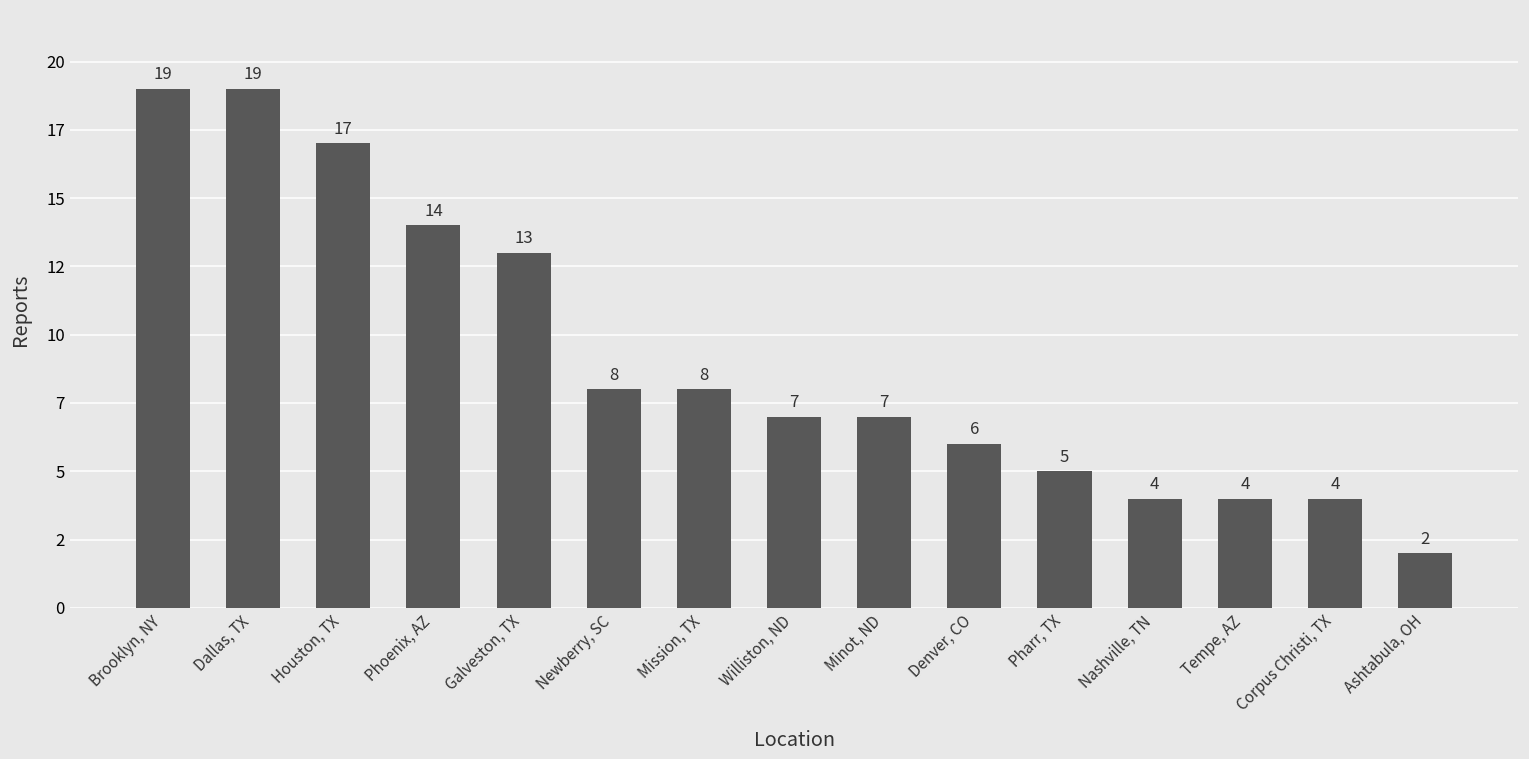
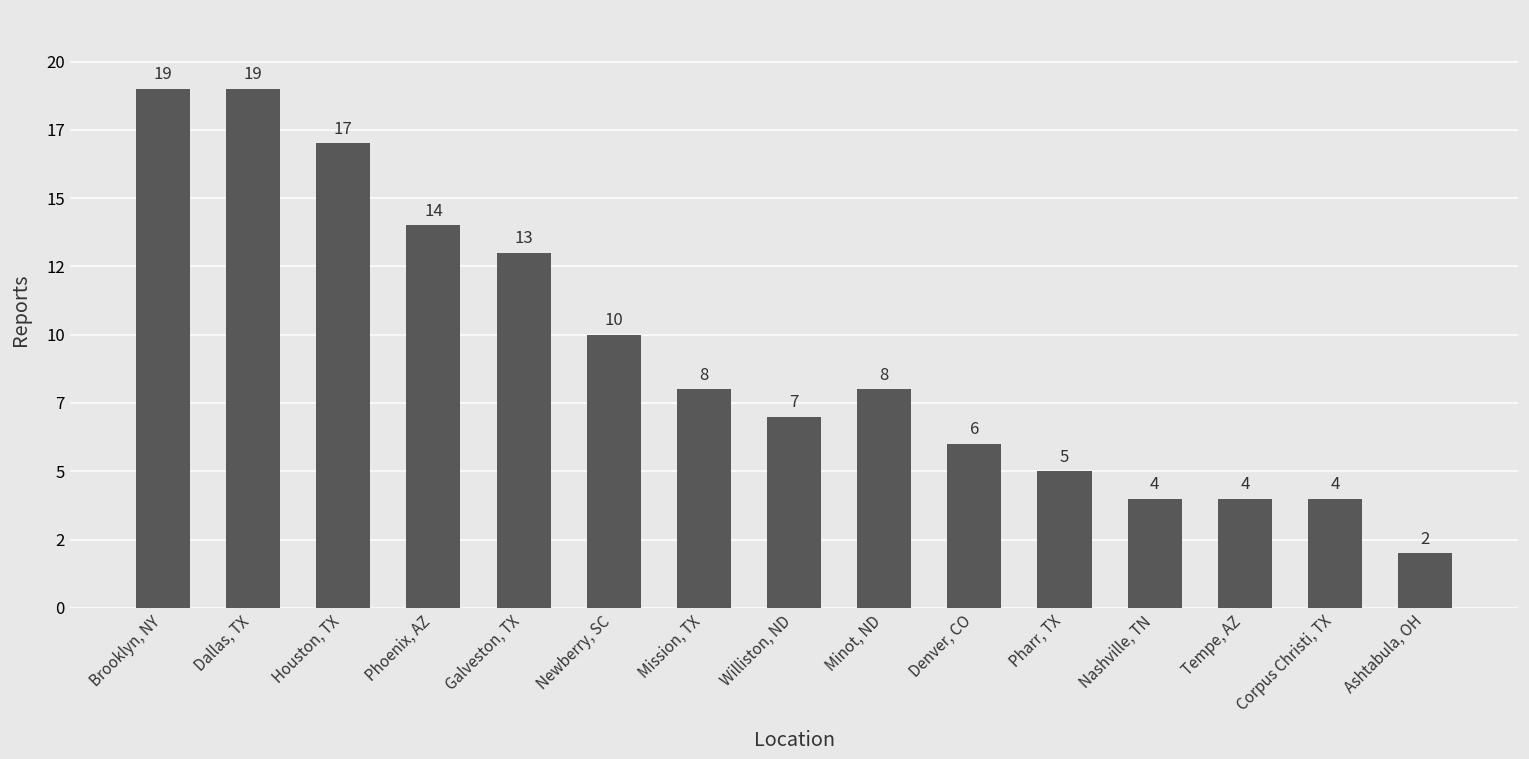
  {
    "Brooklyn, NY": 19,
    "Dallas, TX": 19,
    "Houston, TX": 17,
    "Phoenix, AZ": 14,
    "Galveston, TX": 13,
-   "Newberry, SC": 8,
+   "Newberry, SC": 10,
    "Mission, TX": 8,
    "Williston, ND": 7,
-   "Minot, ND": 7,
+   "Minot, ND": 8,
    "Denver, CO": 6,
    "Pharr, TX": 5,
    "Nashville, TN": 4,
    "Tempe, AZ": 4,
    "Corpus Christi, TX": 4,
    "Ashtabula, OH": 2
  }
